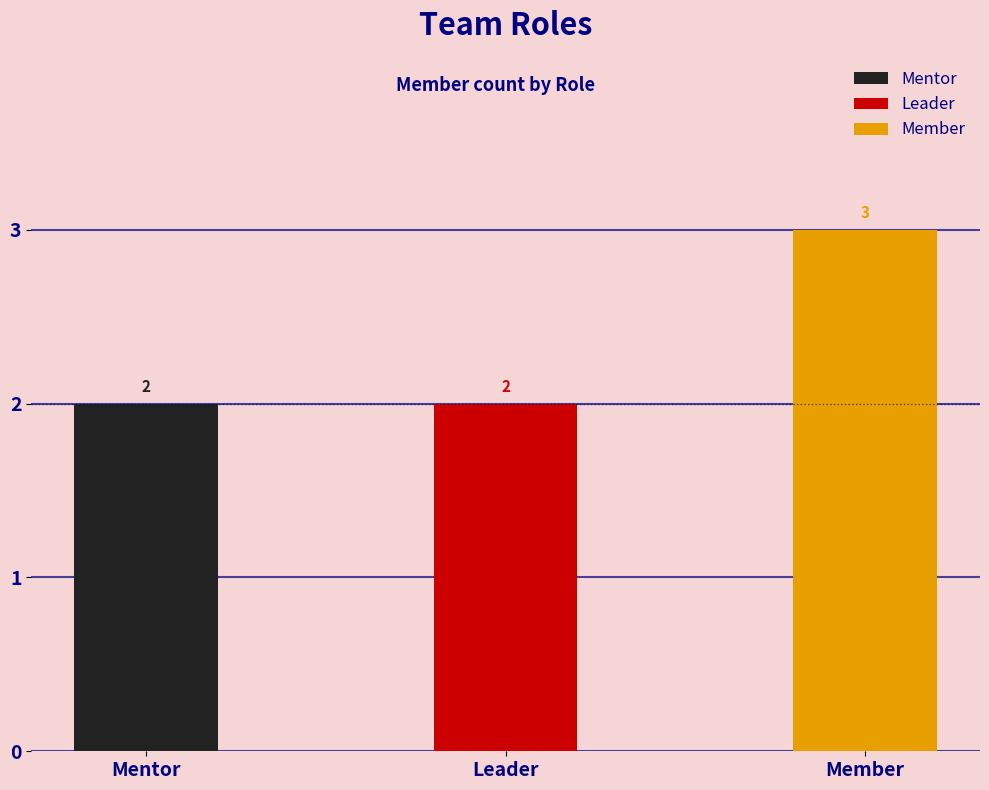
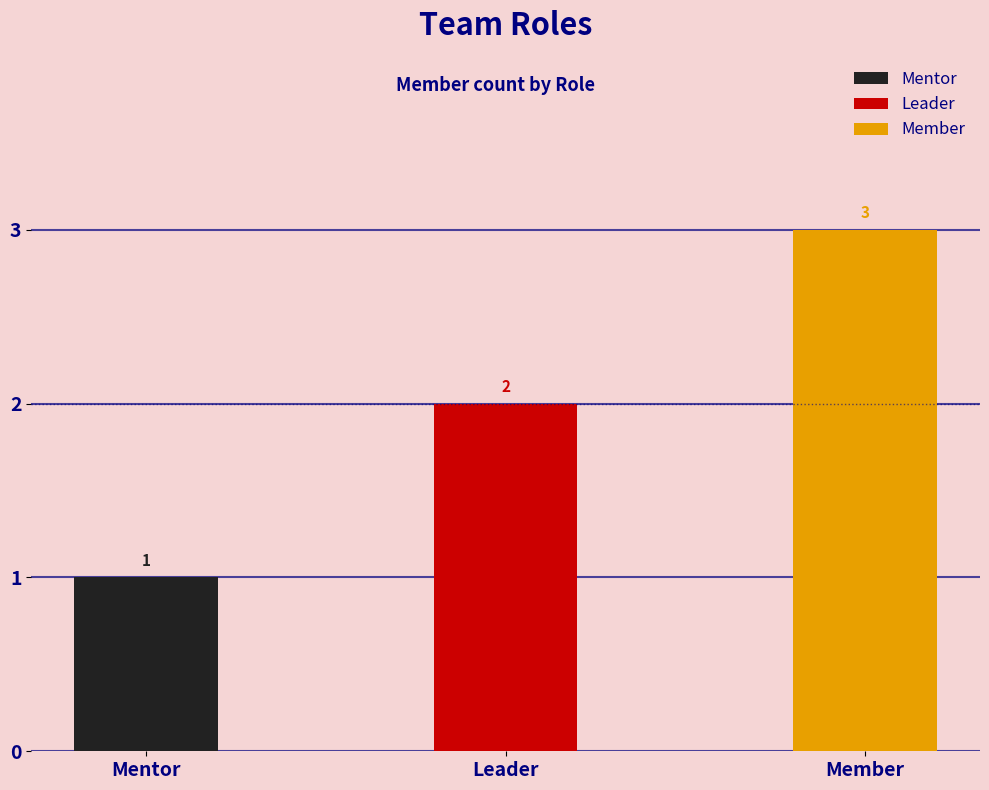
  {
-   "Mentor": 2,
+   "Mentor": 1,
    "Leader": 2,
    "Member": 3
  }
